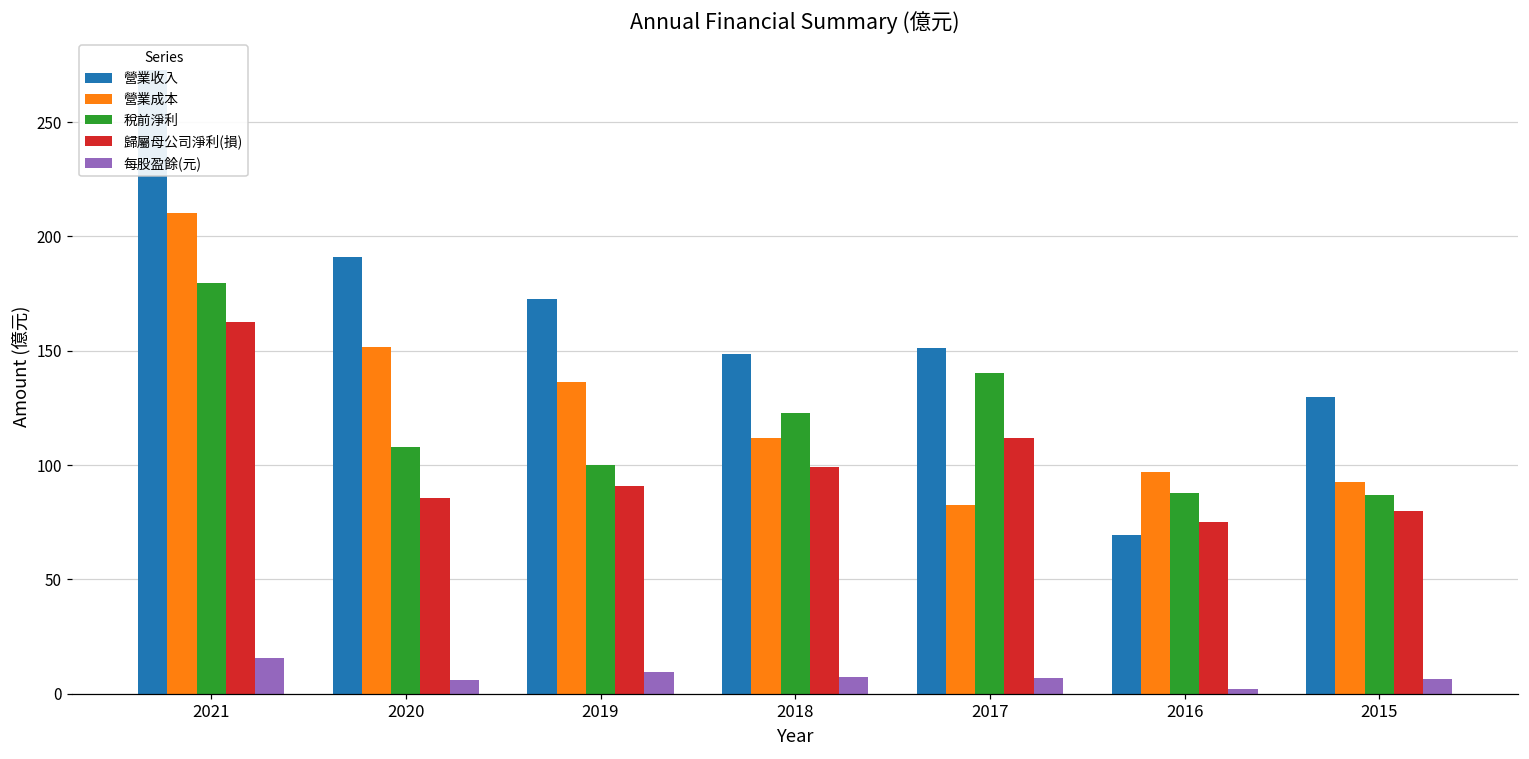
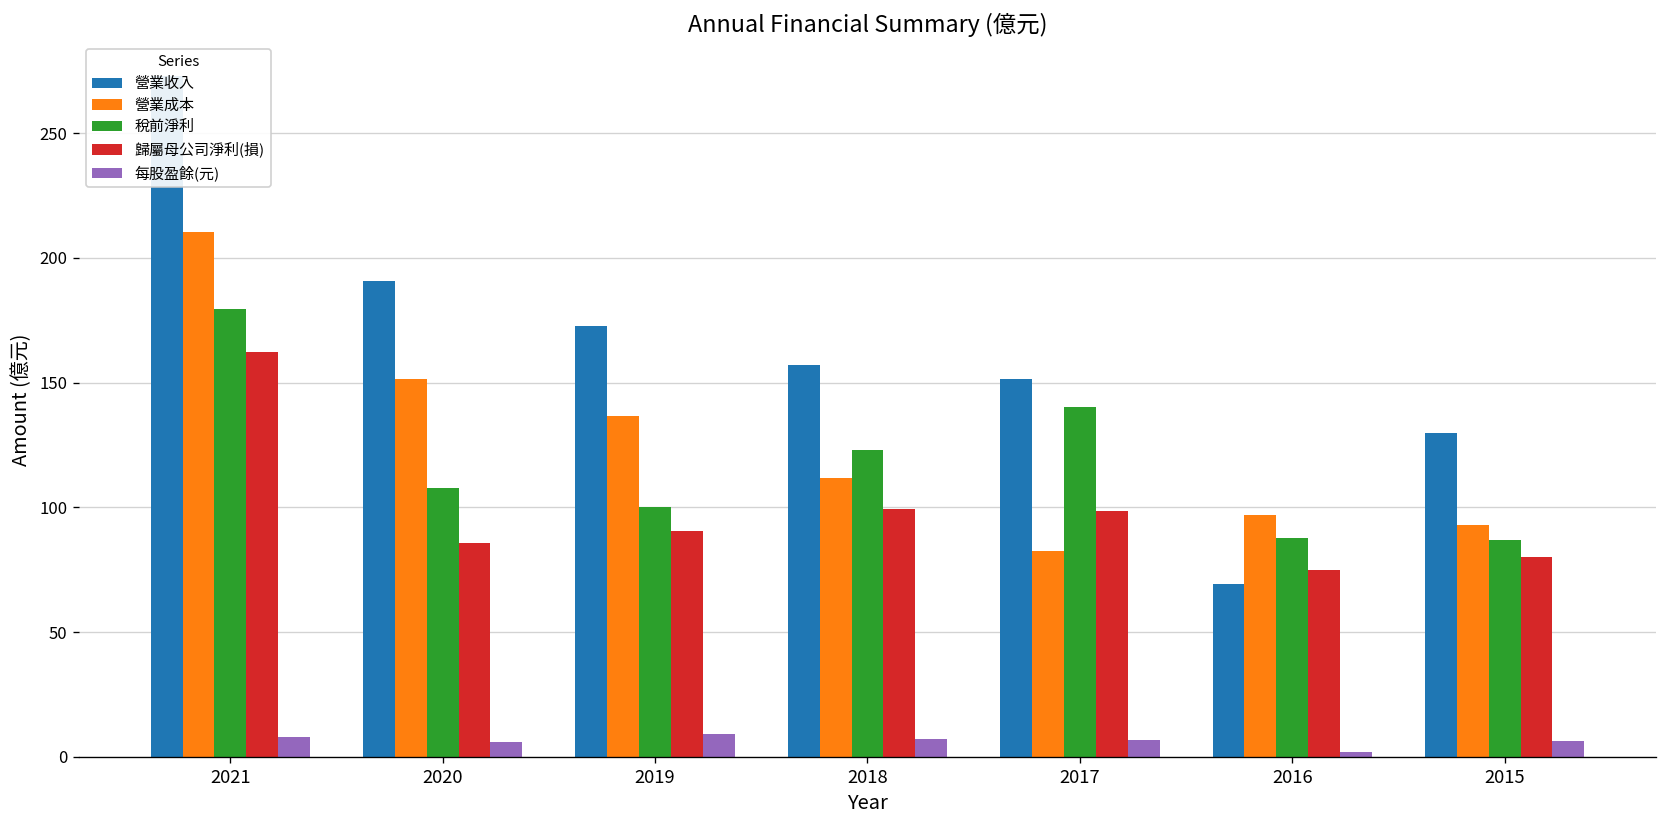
  {
    "營業收入": {
      "2020": 191,
      "2019": 173,
-     "2018": 149,
+     "2018": 157,
      "2017": 151,
      "2016": 69,
      "2015": 130
    },
    "營業成本": {
      "2021": 210,
      "2020": 151,
      "2019": 136,
      "2018": 112,
      "2017": 82,
      "2016": 97,
      "2015": 93
    },
    "稅前淨利": {
      "2021": 180,
      "2020": 108,
      "2019": 100,
      "2018": 123,
      "2017": 140,
      "2016": 88,
      "2015": 87
    },
    "歸屬母公司淨利(損)": {
      "2021": 162,
      "2020": 86,
      "2019": 91,
      "2018": 99,
-     "2017": 112,
+     "2017": 99,
      "2016": 75,
      "2015": 80
    },
    "每股盈餘(元)": {
-     "2021": 16,
+     "2021": 8,
      "2020": 6,
      "2019": 9,
      "2018": 7,
      "2017": 7,
      "2016": 2,
      "2015": 6
    }
  }
